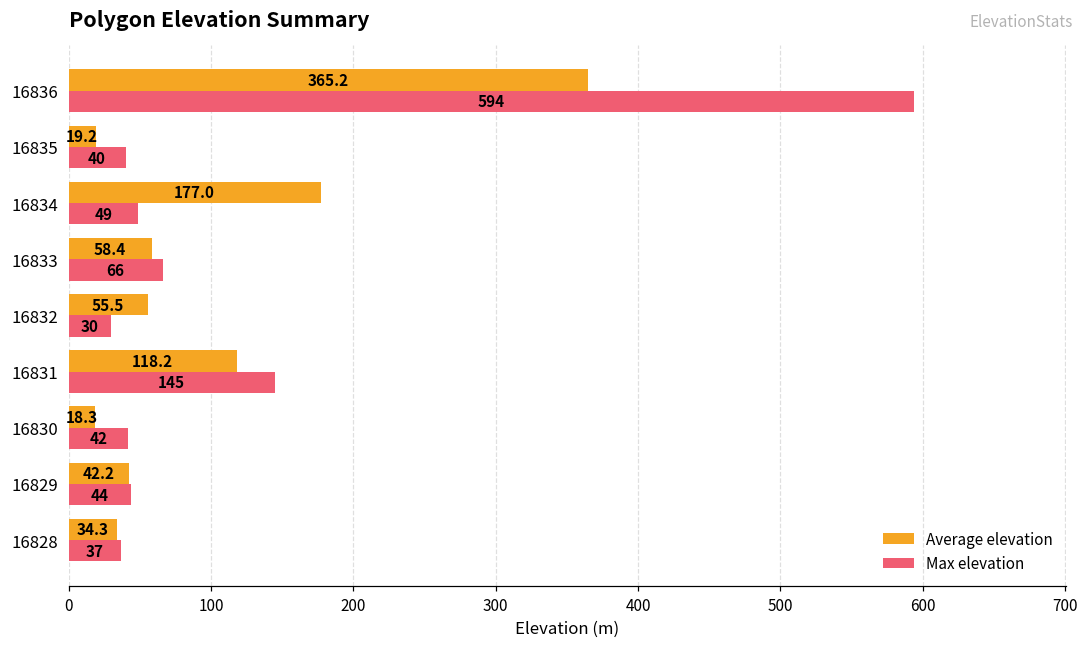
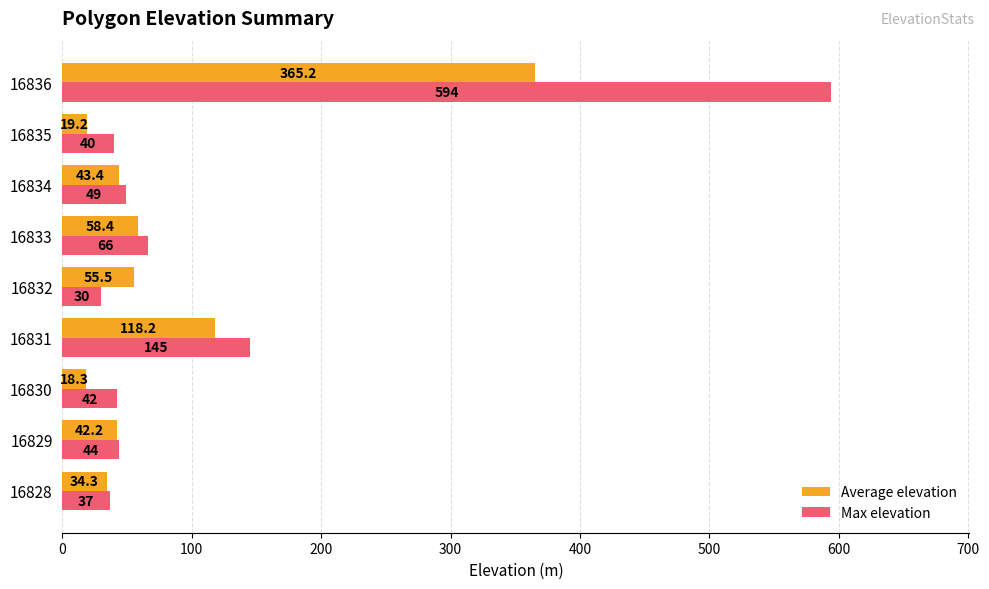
  {
    "Average elevation": {
      "16836": 365.2,
      "16835": 19.2,
-     "16834": 177.0,
+     "16834": 43.4,
      "16833": 58.4,
      "16832": 55.5,
      "16831": 118.2,
      "16830": 18.3,
      "16829": 42.2,
      "16828": 34.3
    },
    "Max elevation": {
      "16836": 594,
      "16835": 40,
      "16834": 49,
      "16833": 66,
      "16832": 30,
      "16831": 145,
      "16830": 42,
      "16829": 44,
      "16828": 37
    }
  }
